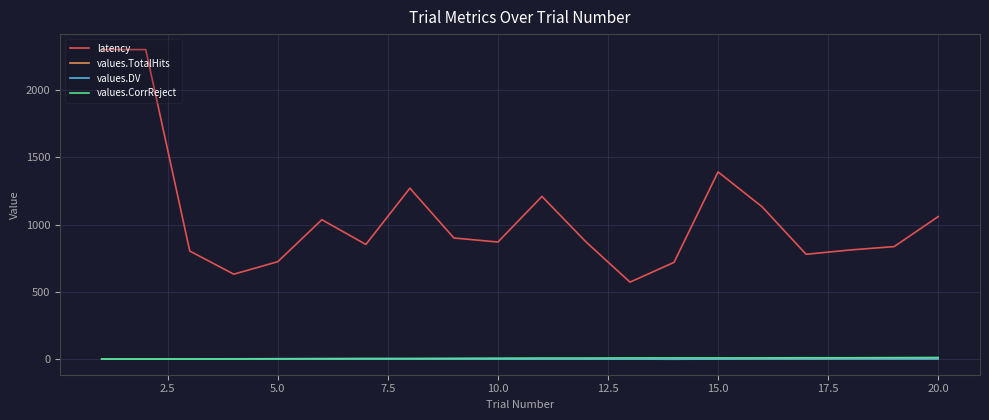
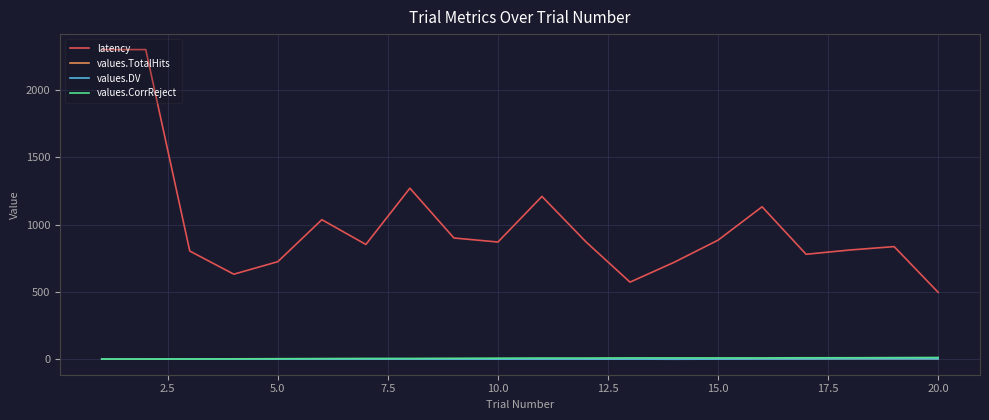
  {
    "latency": {
      "5.0": 720,
      "10.0": 870,
-     "15.0": 1390,
-     "20.0": 1060
+     "15.0": 880,
+     "20.0": 500
    }
  }
